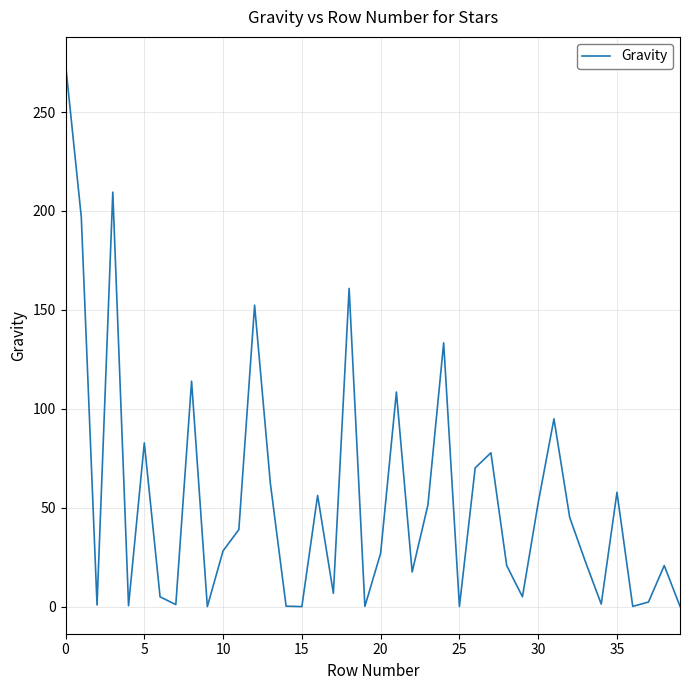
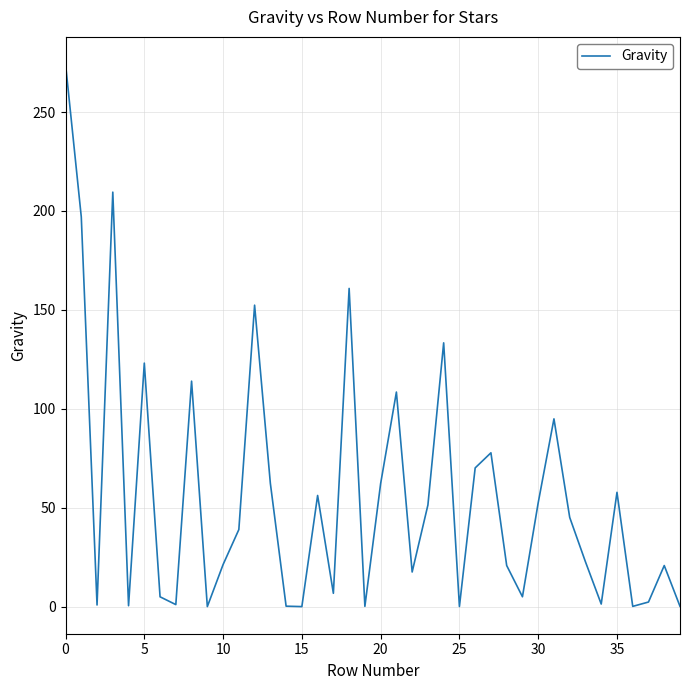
  {
    "0": 274,
-   "5": 83,
-   "10": 28,
+   "5": 123,
+   "10": 21,
    "15": 0,
-   "20": 27,
+   "20": 62,
    "25": 0,
    "30": 52,
    "35": 58
  }
